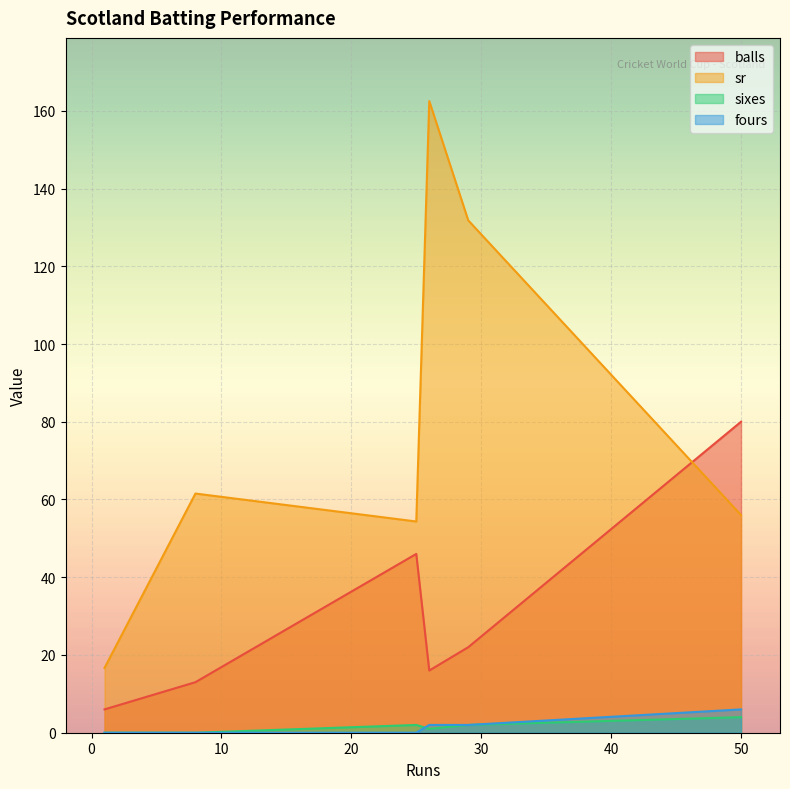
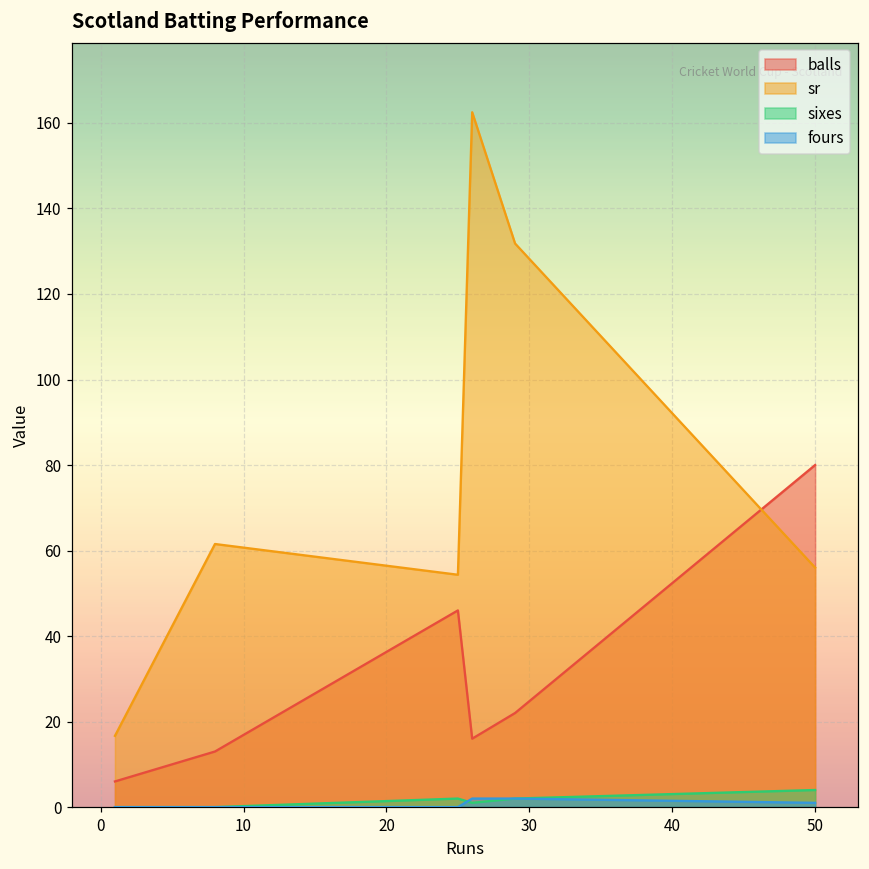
  {
    "balls": {
      "50": 80
    },
    "sr": {
      "50": 56
    },
    "sixes": {
      "50": 4
    },
    "fours": {
-     "50": 6
+     "50": 1
    }
  }
